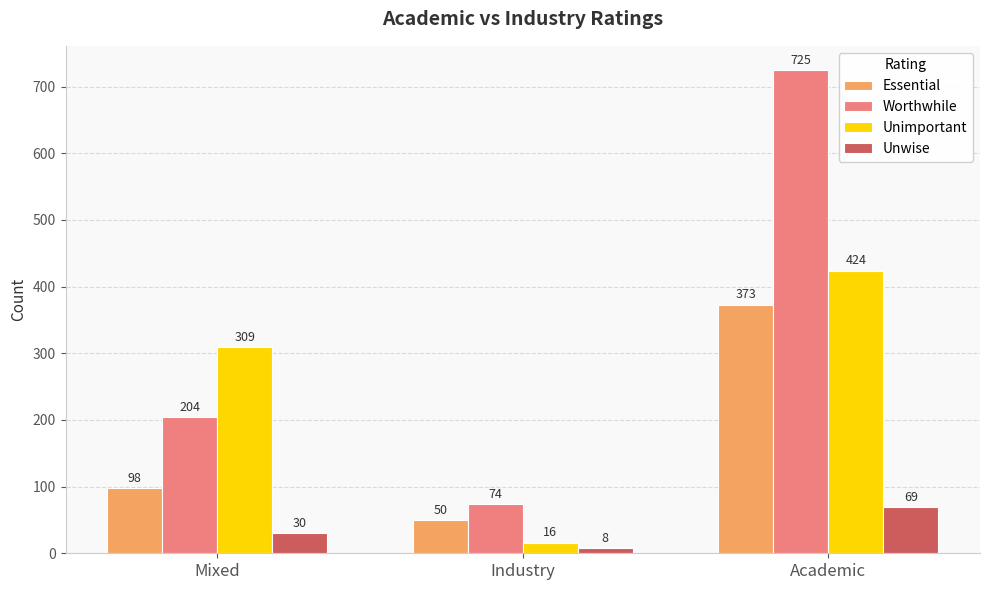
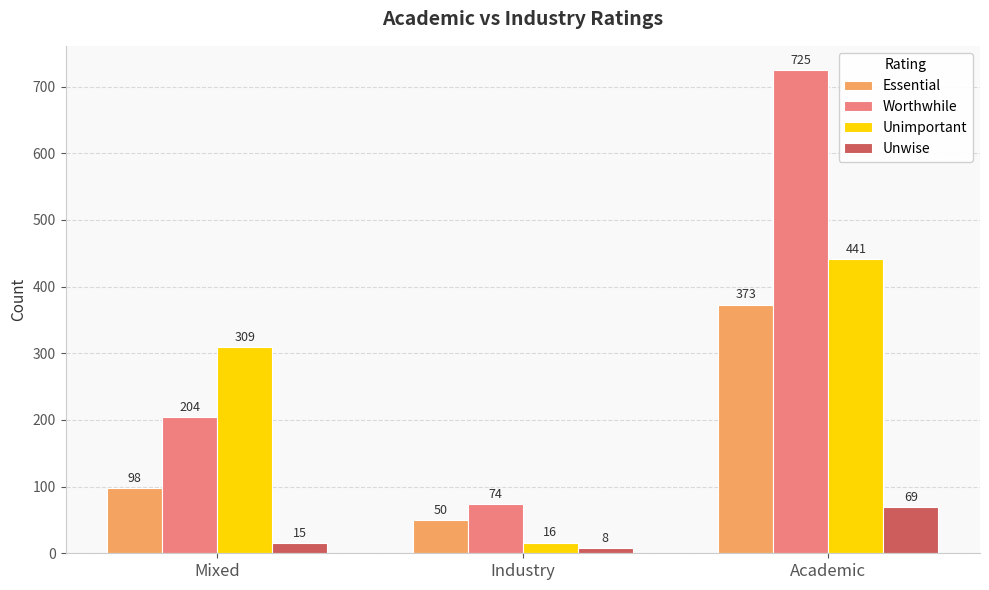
  {
    "Unimportant": {
      "Mixed": 309,
      "Industry": 16,
-     "Academic": 424
+     "Academic": 441
    },
    "Unwise": {
-     "Mixed": 30,
+     "Mixed": 15,
      "Industry": 8,
      "Academic": 69
    }
  }
